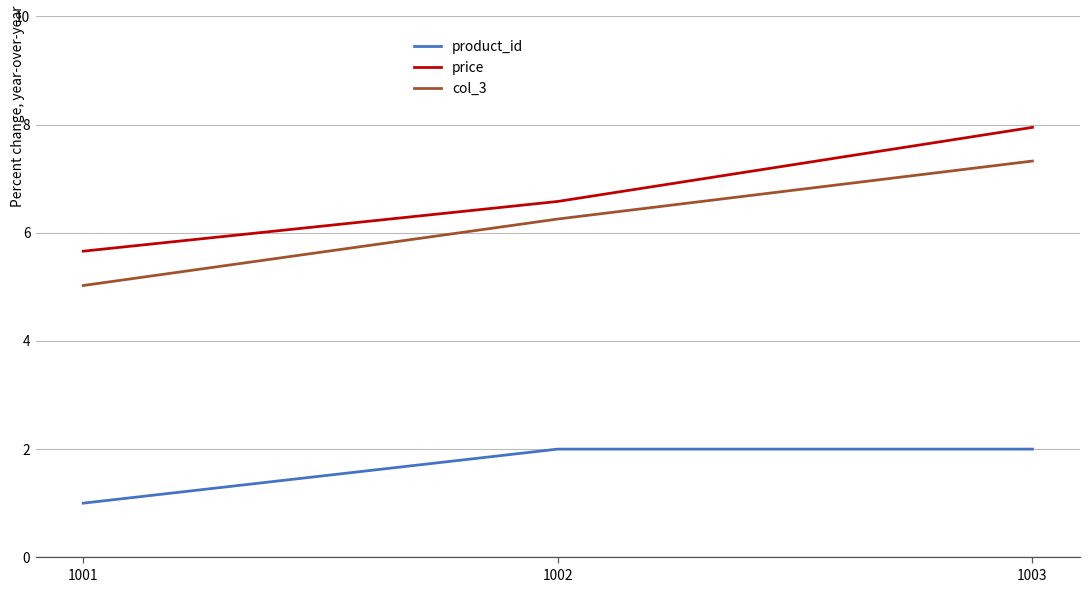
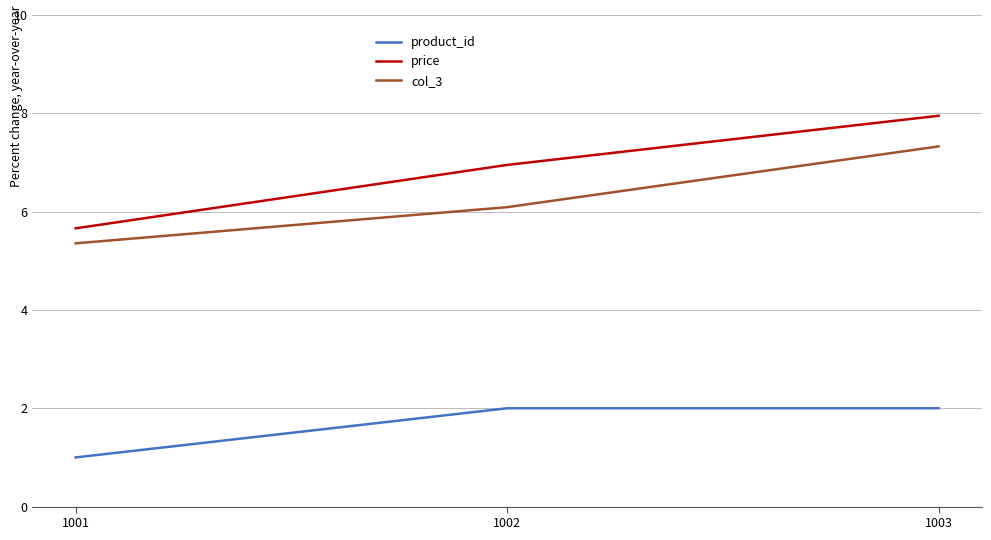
  {
    "product_id": {
      "1001": 1.0,
      "1002": 2.0,
      "1003": 2.0
    },
    "price": {
      "1001": 5.7,
-     "1002": 6.6,
+     "1002": 7.0,
      "1003": 8.0
    },
    "col_3": {
-     "1001": 5.0,
-     "1002": 6.3,
+     "1001": 5.4,
+     "1002": 6.1,
      "1003": 7.3
    }
  }
